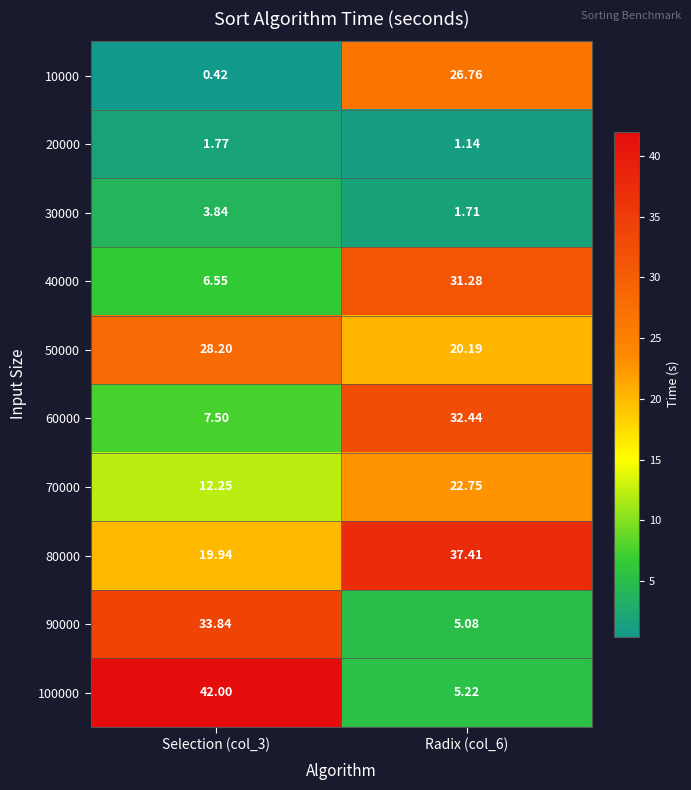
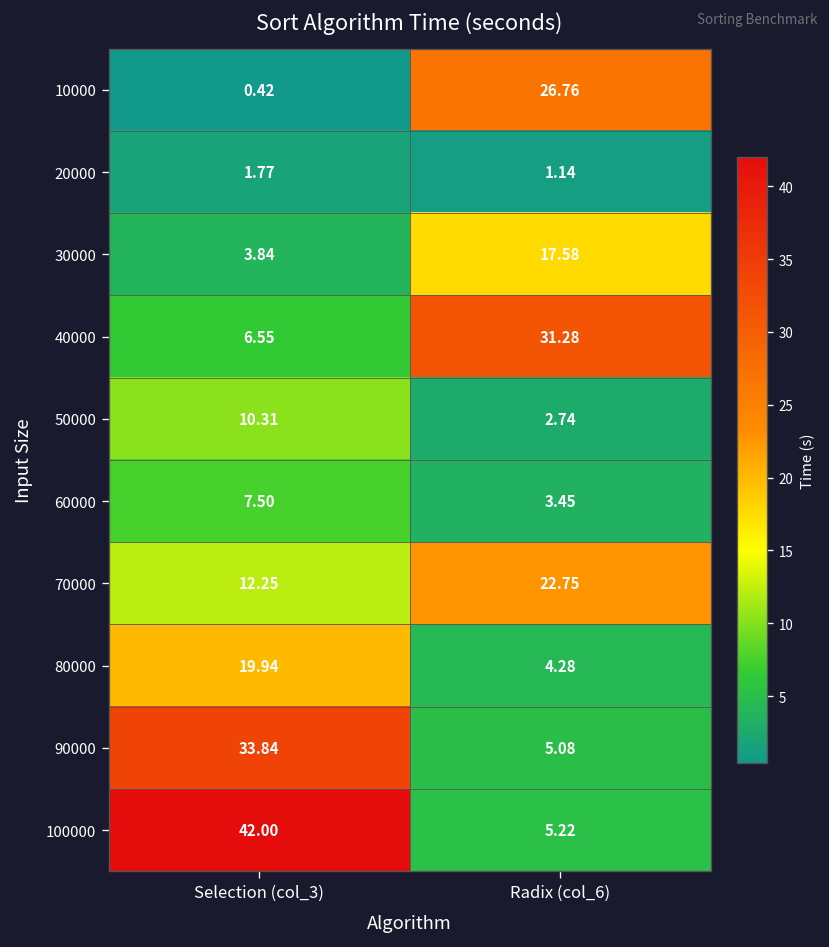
  {
    "10000": {
      "Selection (col_3)": 0.42,
      "Radix (col_6)": 26.76
    },
    "20000": {
      "Selection (col_3)": 1.77,
      "Radix (col_6)": 1.14
    },
    "30000": {
      "Selection (col_3)": 3.84,
-     "Radix (col_6)": 1.71
+     "Radix (col_6)": 17.58
    },
    "40000": {
      "Selection (col_3)": 6.55,
      "Radix (col_6)": 31.28
    },
    "50000": {
-     "Selection (col_3)": 28.20,
-     "Radix (col_6)": 20.19
+     "Selection (col_3)": 10.31,
+     "Radix (col_6)": 2.74
    },
    "60000": {
      "Selection (col_3)": 7.50,
-     "Radix (col_6)": 32.44
+     "Radix (col_6)": 3.45
    },
    "70000": {
      "Selection (col_3)": 12.25,
      "Radix (col_6)": 22.75
    },
    "80000": {
      "Selection (col_3)": 19.94,
-     "Radix (col_6)": 37.41
+     "Radix (col_6)": 4.28
    },
    "90000": {
      "Selection (col_3)": 33.84,
      "Radix (col_6)": 5.08
    },
    "100000": {
      "Selection (col_3)": 42.00,
      "Radix (col_6)": 5.22
    }
  }
